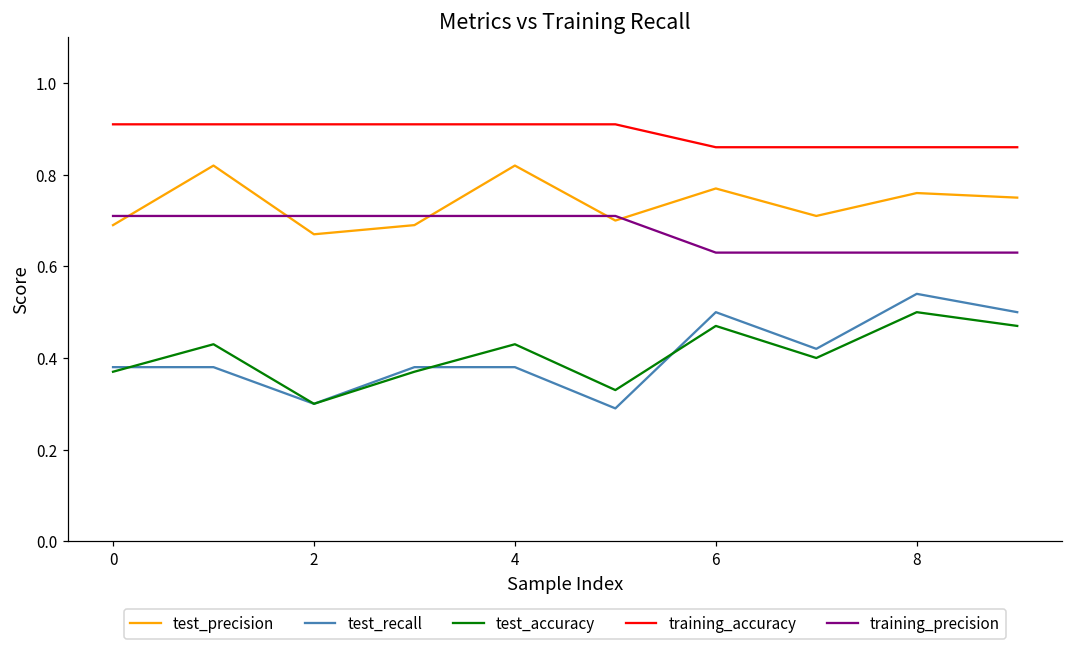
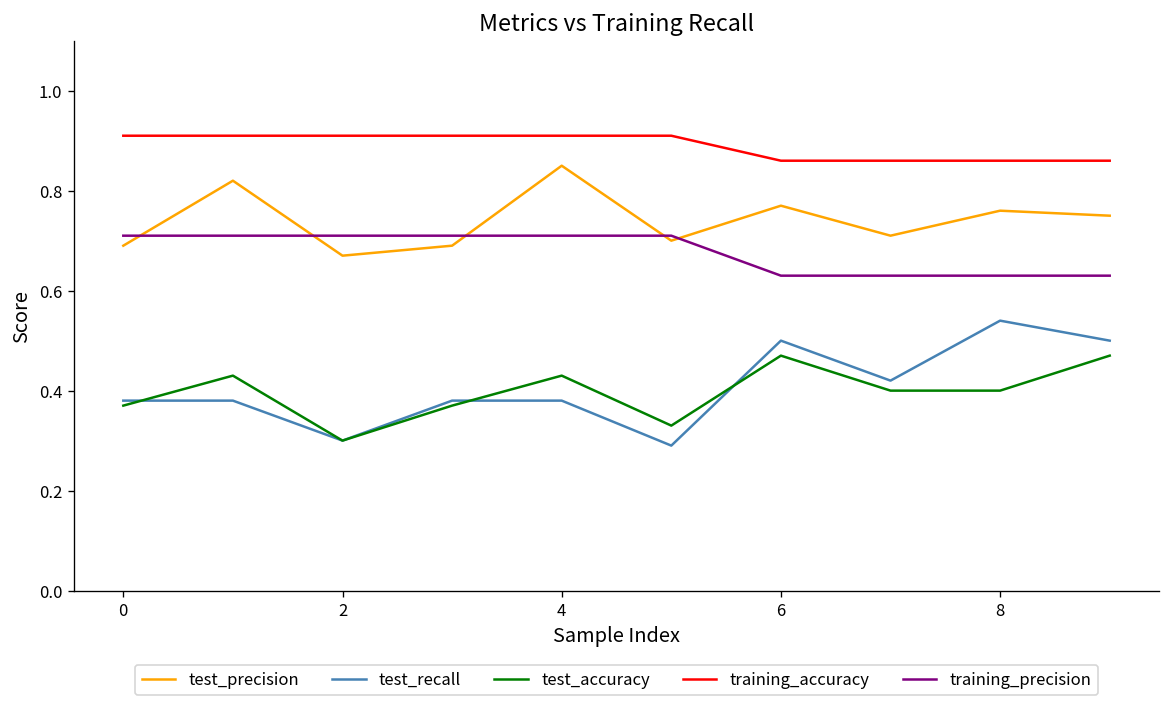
  {
    "test_precision": {
      "0": 0.69,
      "2": 0.67,
-     "4": 0.82,
+     "4": 0.85,
      "6": 0.77,
      "8": 0.76
    },
    "test_recall": {
      "0": 0.38,
      "4": 0.38,
      "6": 0.50,
      "8": 0.54
    },
    "test_accuracy": {
      "0": 0.37,
      "4": 0.43,
      "6": 0.47,
-     "8": 0.5
+     "8": 0.4
    },
    "training_accuracy": {
      "0": 0.91,
      "2": 0.91,
      "4": 0.91,
      "6": 0.86,
      "8": 0.86
    },
    "training_precision": {
      "0": 0.71,
      "2": 0.71,
      "4": 0.71,
      "6": 0.63,
      "8": 0.63
    }
  }
